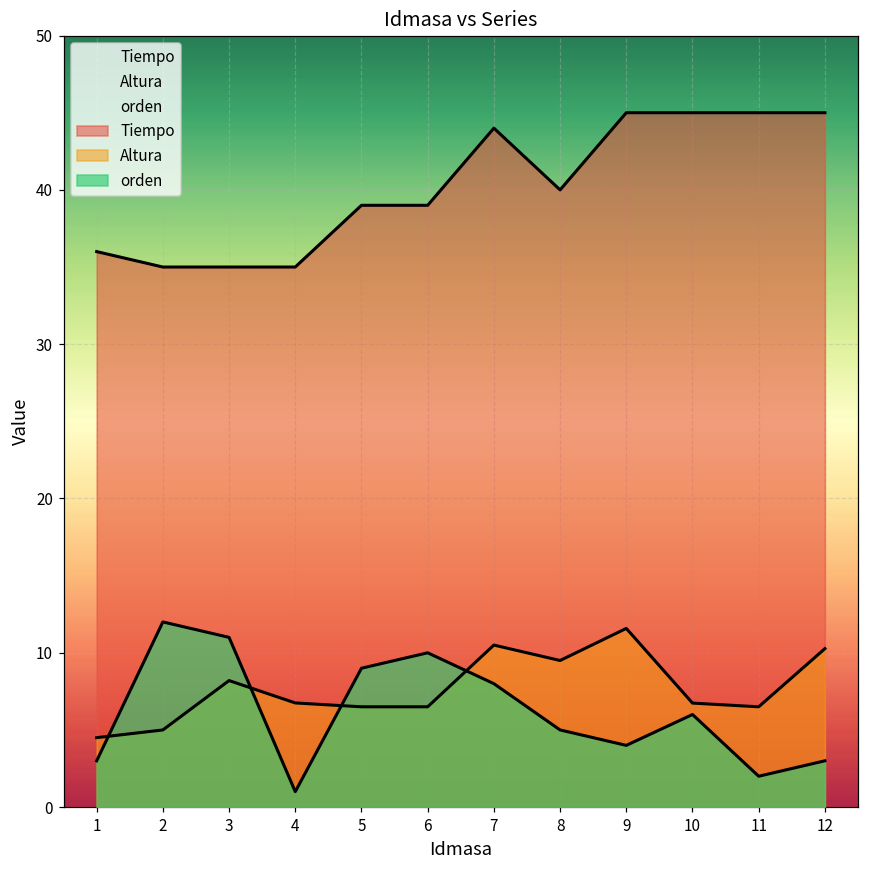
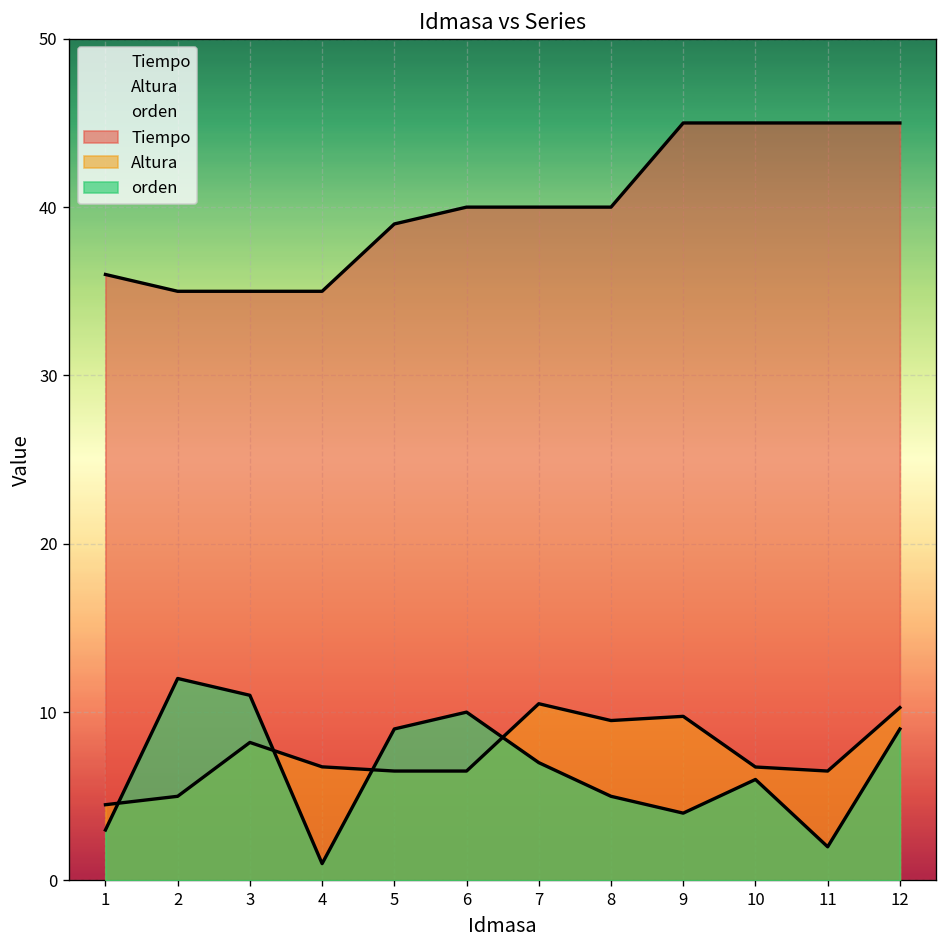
  {
    "Tiempo": {
      "1": 36,
      "2": 35,
      "3": 35,
      "4": 35,
      "5": 39,
-     "6": 39,
-     "7": 44,
+     "6": 40,
+     "7": 40,
      "8": 40,
      "9": 45,
      "10": 45,
      "11": 45,
      "12": 45
    },
    "Altura": {
      "1": 4.5,
      "2": 5.0,
      "3": 8.2,
      "4": 6.8,
      "5": 6.5,
      "6": 6.5,
      "7": 10.5,
      "8": 9.5,
-     "9": 11.6,
+     "9": 9.8,
      "10": 6.7,
      "11": 6.5,
      "12": 10.3
    },
    "orden": {
      "1": 3,
      "2": 12,
      "3": 11,
      "4": 1,
      "5": 9,
      "6": 10,
-     "7": 8,
+     "7": 7,
      "8": 5,
      "9": 4,
      "10": 6,
      "11": 2,
-     "12": 3
+     "12": 9
    }
  }
